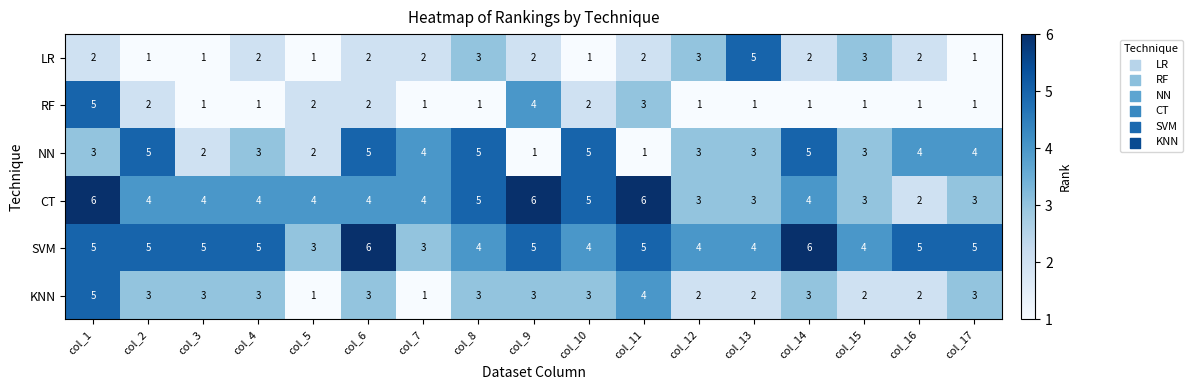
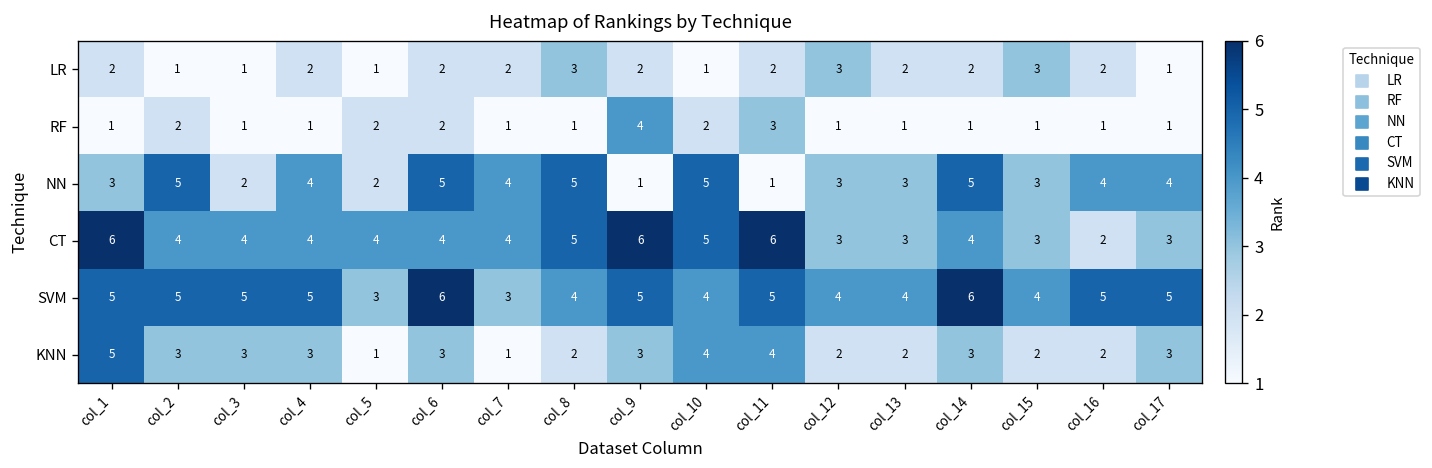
  {
    "LR": {
      "col_1": 2,
      "col_2": 1,
      "col_3": 1,
      "col_4": 2,
      "col_5": 1,
      "col_6": 2,
      "col_7": 2,
      "col_8": 3,
      "col_9": 2,
      "col_10": 1,
      "col_11": 2,
      "col_12": 3,
-     "col_13": 5,
+     "col_13": 2,
      "col_14": 2,
      "col_15": 3,
      "col_16": 2,
      "col_17": 1
    },
    "RF": {
-     "col_1": 5,
+     "col_1": 1,
      "col_2": 2,
      "col_3": 1,
      "col_4": 1,
      "col_5": 2,
      "col_6": 2,
      "col_7": 1,
      "col_8": 1,
      "col_9": 4,
      "col_10": 2,
      "col_11": 3,
      "col_12": 1,
      "col_13": 1,
      "col_14": 1,
      "col_15": 1,
      "col_16": 1,
      "col_17": 1
    },
    "NN": {
      "col_1": 3,
      "col_2": 5,
      "col_3": 2,
-     "col_4": 3,
+     "col_4": 4,
      "col_5": 2,
      "col_6": 5,
      "col_7": 4,
      "col_8": 5,
      "col_9": 1,
      "col_10": 5,
      "col_11": 1,
      "col_12": 3,
      "col_13": 3,
      "col_14": 5,
      "col_15": 3,
      "col_16": 4,
      "col_17": 4
    },
    "CT": {
      "col_1": 6,
      "col_2": 4,
      "col_3": 4,
      "col_4": 4,
      "col_5": 4,
      "col_6": 4,
      "col_7": 4,
      "col_8": 5,
      "col_9": 6,
      "col_10": 5,
      "col_11": 6,
      "col_12": 3,
      "col_13": 3,
      "col_14": 4,
      "col_15": 3,
      "col_16": 2,
      "col_17": 3
    },
    "SVM": {
      "col_1": 5,
      "col_2": 5,
      "col_3": 5,
      "col_4": 5,
      "col_5": 3,
      "col_6": 6,
      "col_7": 3,
      "col_8": 4,
      "col_9": 5,
      "col_10": 4,
      "col_11": 5,
      "col_12": 4,
      "col_13": 4,
      "col_14": 6,
      "col_15": 4,
      "col_16": 5,
      "col_17": 5
    },
    "KNN": {
      "col_1": 5,
      "col_2": 3,
      "col_3": 3,
      "col_4": 3,
      "col_5": 1,
      "col_6": 3,
      "col_7": 1,
-     "col_8": 3,
+     "col_8": 2,
      "col_9": 3,
-     "col_10": 3,
+     "col_10": 4,
      "col_11": 4,
      "col_12": 2,
      "col_13": 2,
      "col_14": 3,
      "col_15": 2,
      "col_16": 2,
      "col_17": 3
    }
  }
